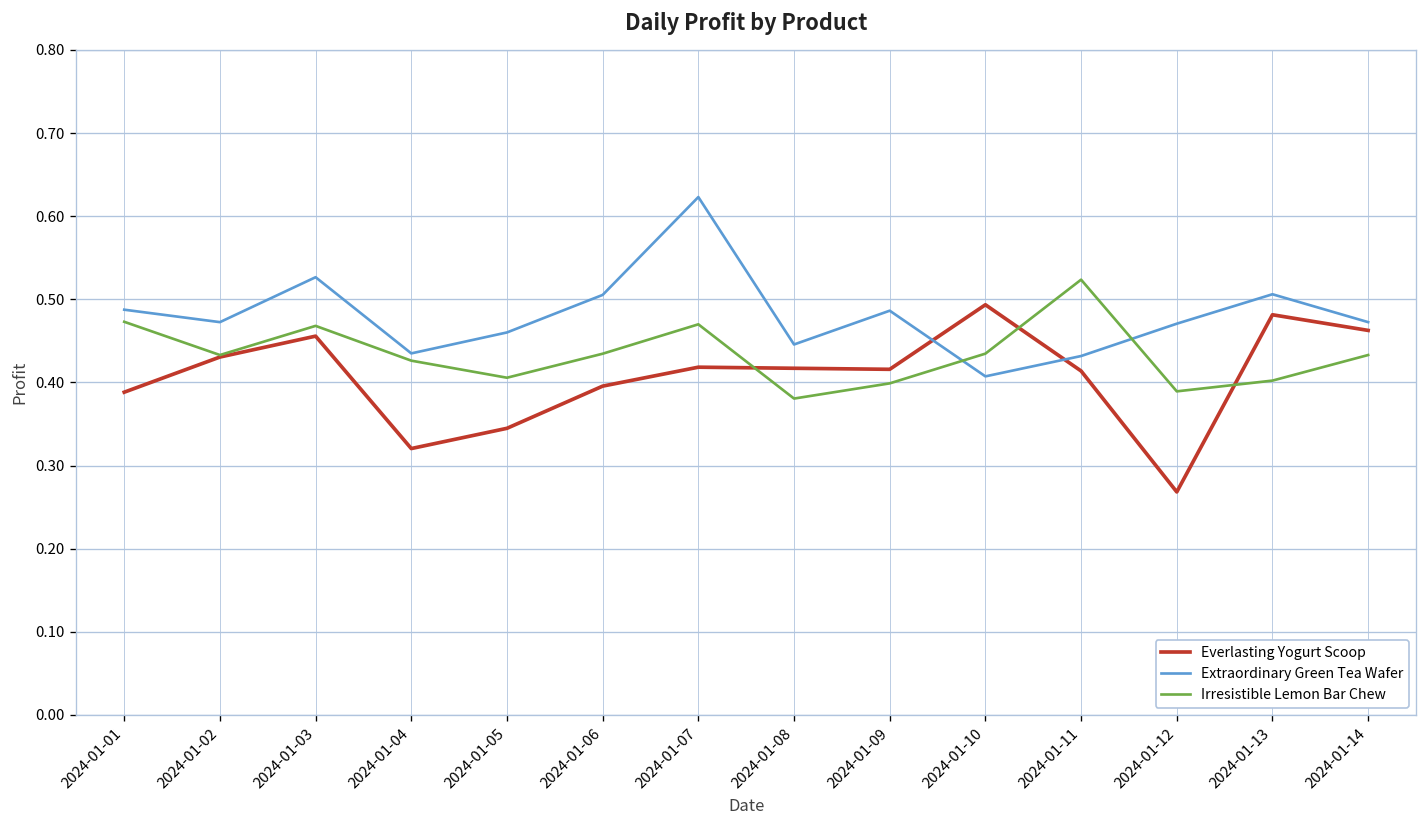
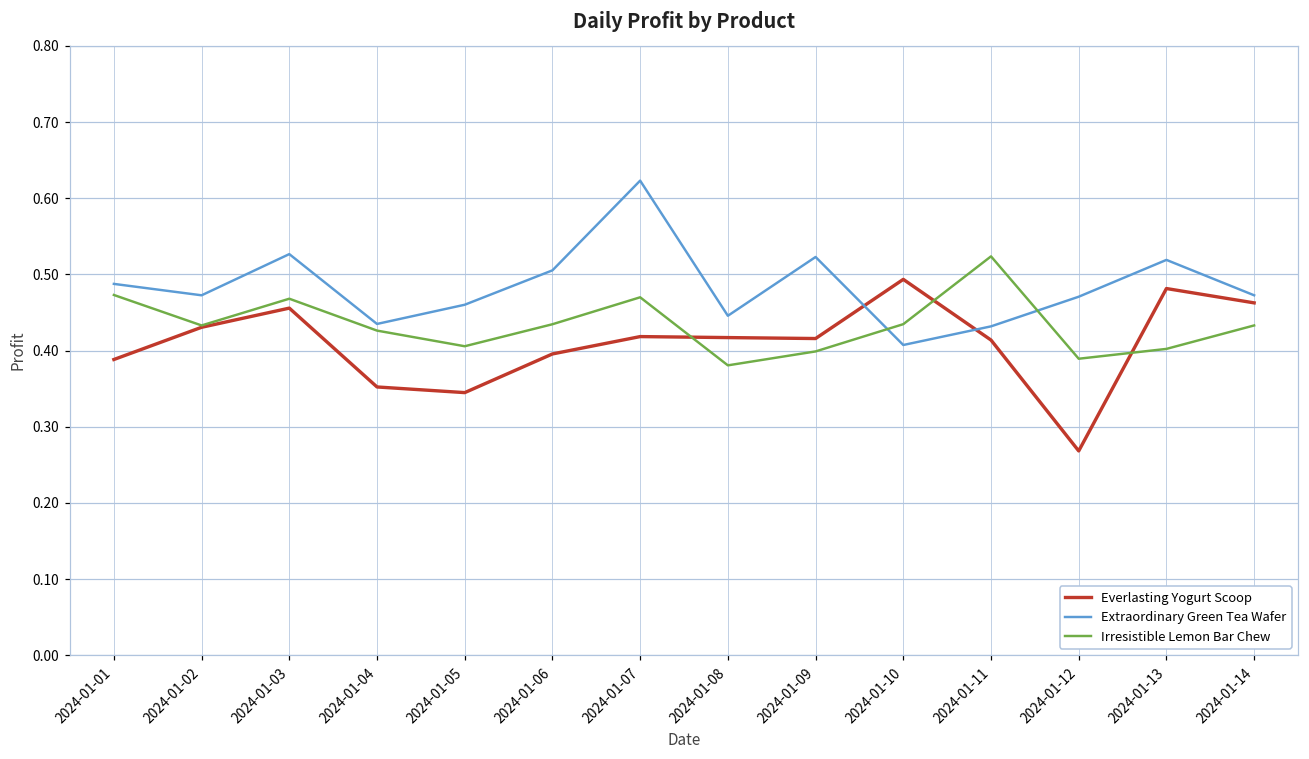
  {
    "Everlasting Yogurt Scoop": {
      "2024-01-01": 0.39,
      "2024-01-03": 0.46,
-     "2024-01-04": 0.32,
+     "2024-01-04": 0.35,
      "2024-01-05": 0.34,
      "2024-01-06": 0.40,
      "2024-01-07": 0.42,
      "2024-01-08": 0.42,
      "2024-01-09": 0.42,
      "2024-01-10": 0.49,
      "2024-01-11": 0.41,
      "2024-01-12": 0.27,
      "2024-01-13": 0.48,
      "2024-01-14": 0.46
    },
    "Extraordinary Green Tea Wafer": {
      "2024-01-01": 0.49,
      "2024-01-02": 0.47,
      "2024-01-03": 0.53,
      "2024-01-04": 0.43,
      "2024-01-05": 0.46,
      "2024-01-06": 0.51,
      "2024-01-07": 0.62,
      "2024-01-08": 0.45,
-     "2024-01-09": 0.49,
+     "2024-01-09": 0.52,
      "2024-01-10": 0.41,
      "2024-01-11": 0.43,
      "2024-01-12": 0.47,
-     "2024-01-13": 0.51,
+     "2024-01-13": 0.52,
      "2024-01-14": 0.47
    },
    "Irresistible Lemon Bar Chew": {
      "2024-01-01": 0.47,
      "2024-01-03": 0.47,
      "2024-01-04": 0.43,
      "2024-01-05": 0.41,
      "2024-01-06": 0.43,
      "2024-01-07": 0.47,
      "2024-01-08": 0.38,
      "2024-01-09": 0.40,
      "2024-01-10": 0.43,
      "2024-01-11": 0.52,
      "2024-01-12": 0.39,
      "2024-01-13": 0.40,
      "2024-01-14": 0.43
    }
  }
